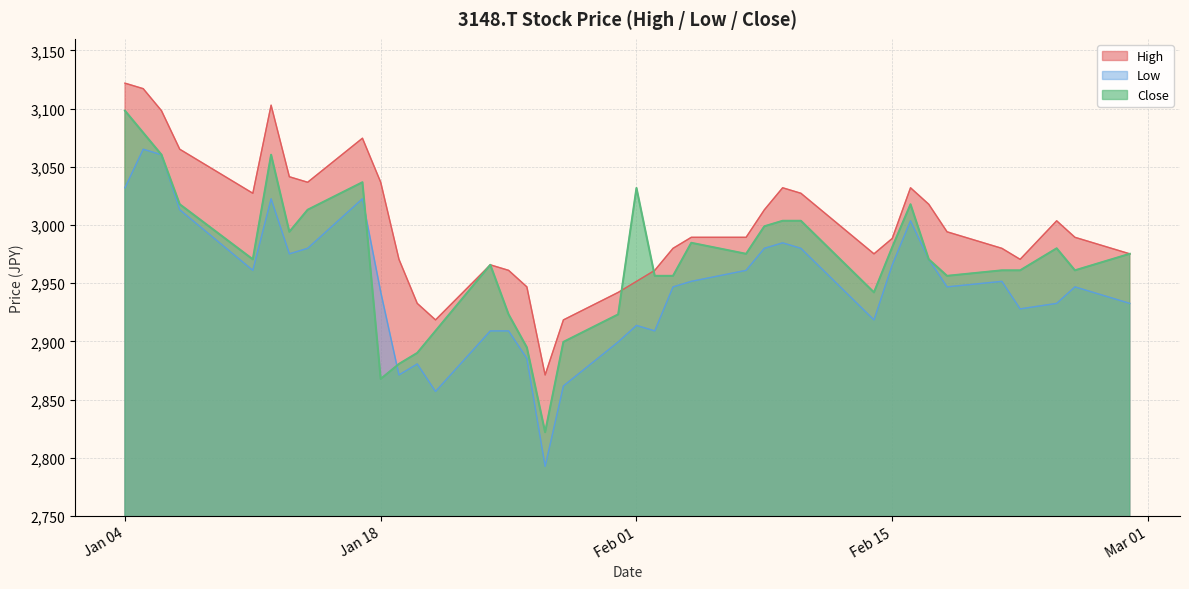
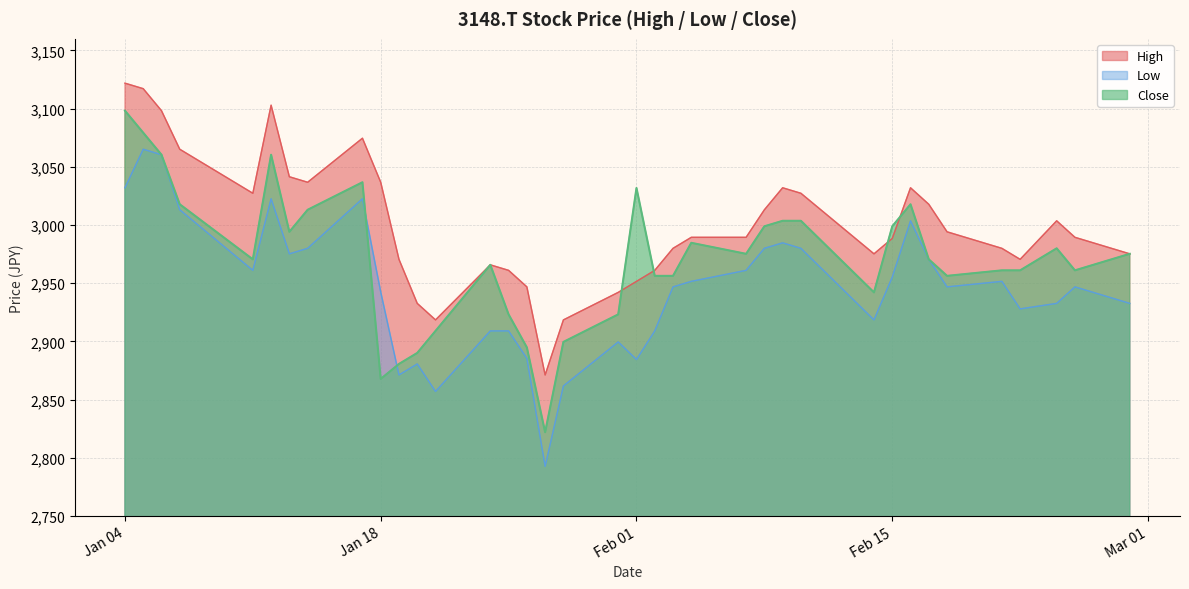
  {
    "High": {
      "Jan 04": "3,122",
      "Jan 18": "3,037",
      "Feb 01": "2,952",
      "Feb 15": "2,989"
    },
    "Low": {
      "Jan 04": "3,032",
      "Jan 18": "2,943",
-     "Feb 01": "2,914",
-     "Feb 15": "2,966"
+     "Feb 01": "2,884",
+     "Feb 15": "2,955"
    },
    "Close": {
      "Jan 04": "3,098",
      "Jan 18": "2,868",
      "Feb 01": "3,032",
-     "Feb 15": "2,981"
+     "Feb 15": "2,999"
    }
  }
